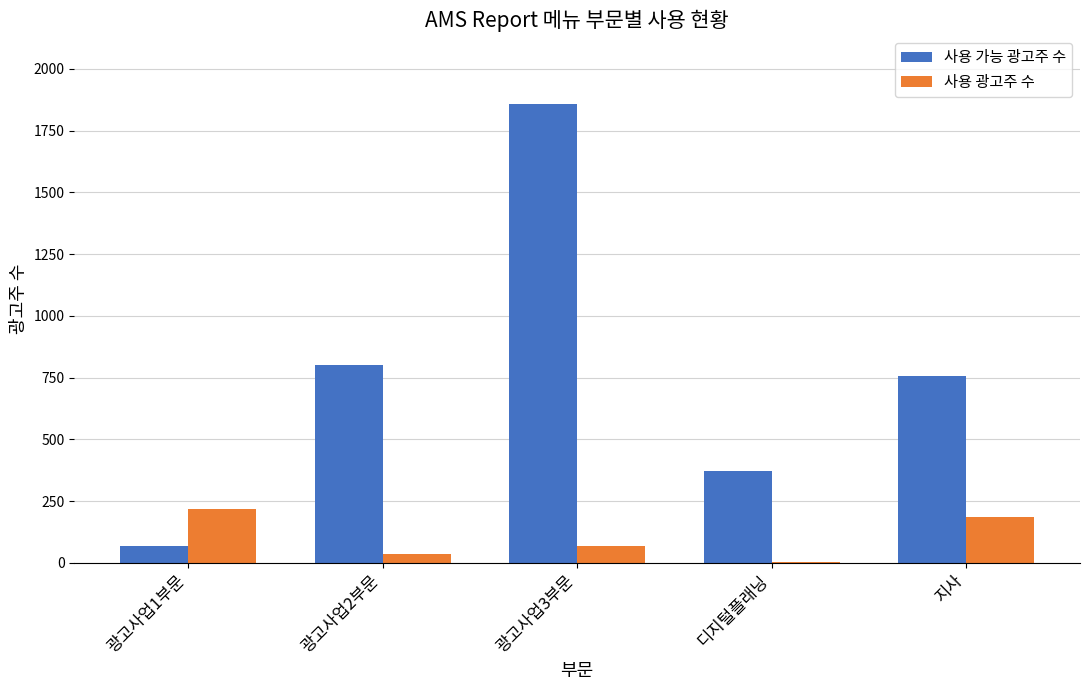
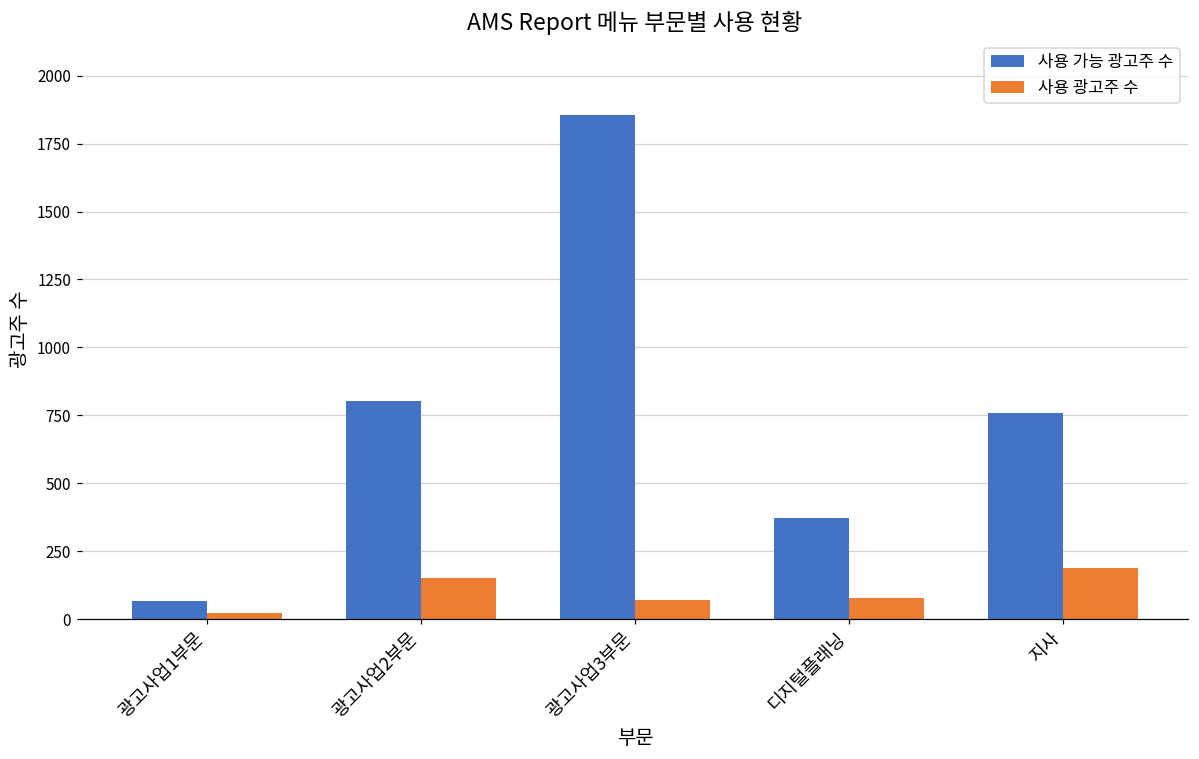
  {
    "사용 가능 광고주 수": {
      "광고사업1부문": 70,
      "광고사업2부문": 800,
      "광고사업3부문": 1860,
      "디지털플래닝": 370,
      "지사": 760
    },
    "사용 광고주 수": {
-     "광고사업1부문": 220,
-     "광고사업2부문": 30,
+     "광고사업1부문": 20,
+     "광고사업2부문": 150,
      "광고사업3부문": 70,
-     "디지털플래닝": 0,
+     "디지털플래닝": 80,
      "지사": 190
    }
  }
